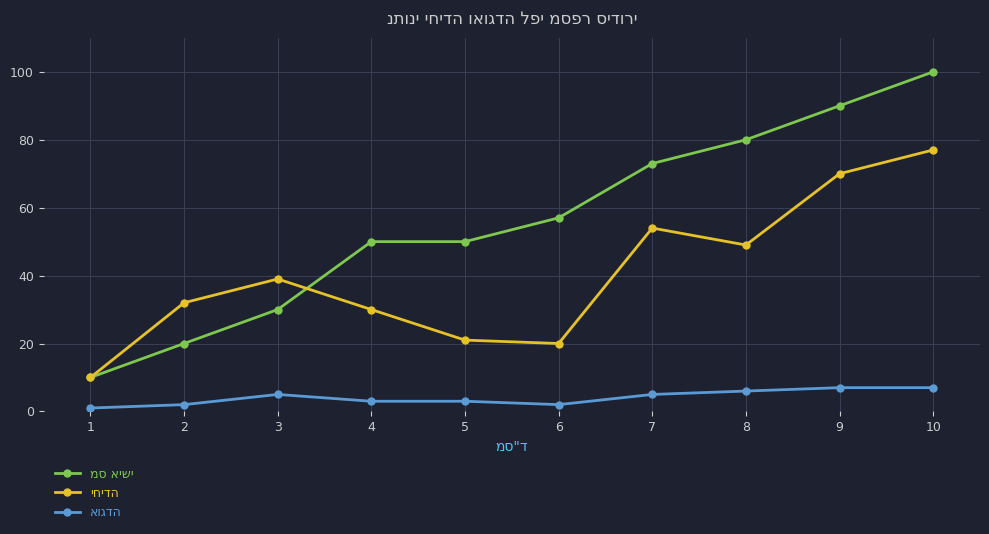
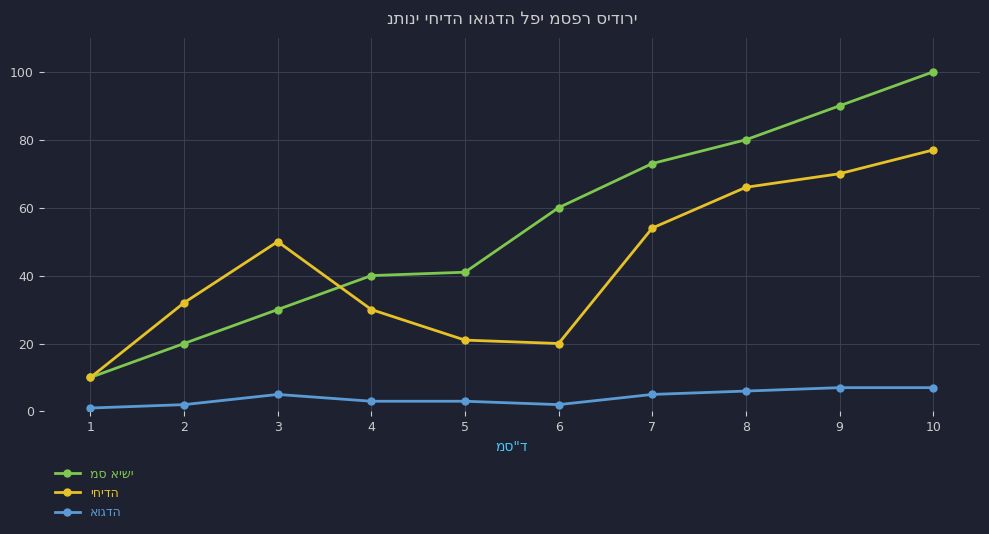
  {
    "מס אישי": {
      "2": 20,
      "3": 30,
-     "4": 50,
-     "5": 50,
-     "6": 57,
+     "4": 40,
+     "5": 41,
+     "6": 60,
      "7": 73,
      "8": 80,
      "9": 90,
      "10": 100
    },
    "יחידה": {
      "2": 32,
-     "3": 39,
+     "3": 50,
      "4": 30,
      "5": 21,
      "6": 20,
      "7": 54,
-     "8": 49,
+     "8": 66,
      "9": 70,
      "10": 77
    },
    "אוגדה": {
      "1": 1,
      "2": 2,
      "3": 5,
      "4": 3,
      "5": 3,
      "6": 2,
      "7": 5,
      "8": 6,
      "9": 7,
      "10": 7
    }
  }
